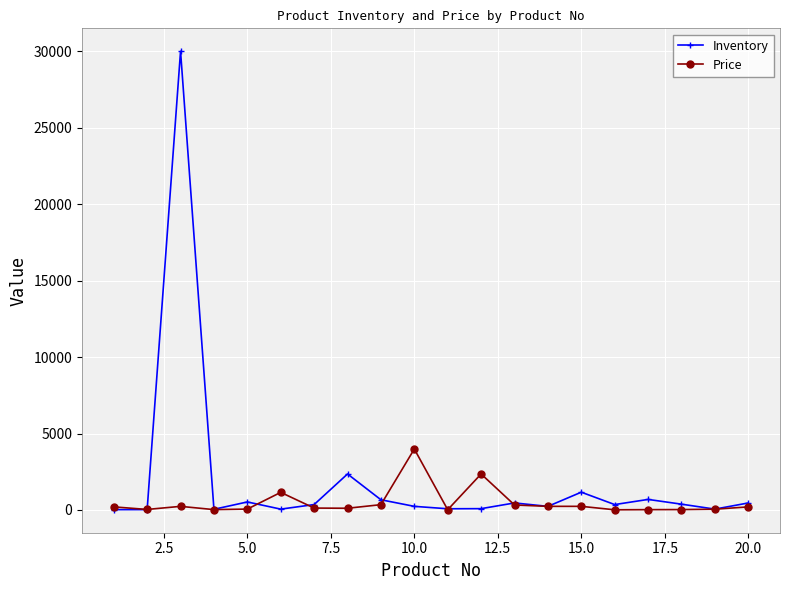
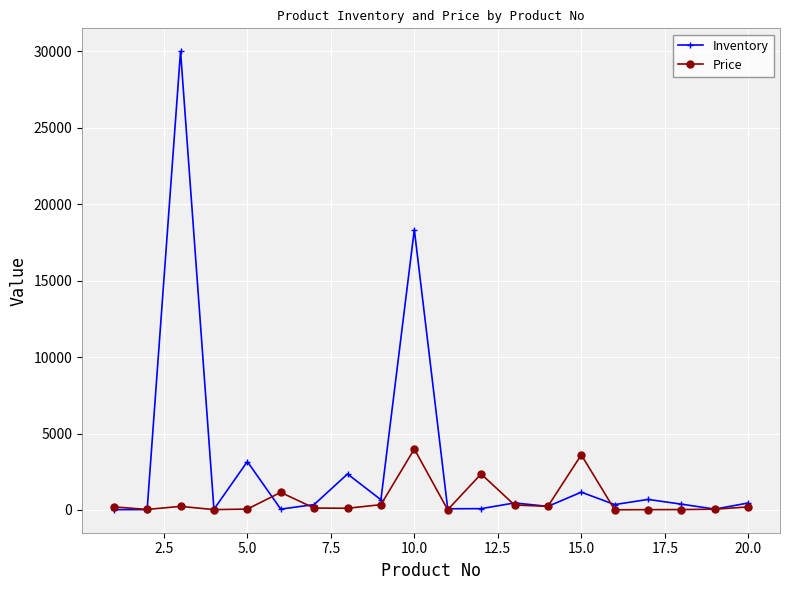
  {
    "Inventory": {
-     "5.0": 500,
-     "10.0": 200,
+     "5.0": 3200,
+     "10.0": 18300,
      "15.0": 1200,
      "20.0": 500
    },
    "Price": {
      "5.0": 100,
      "10.0": 4000,
-     "15.0": 200,
+     "15.0": 3600,
      "20.0": 200
    }
  }
